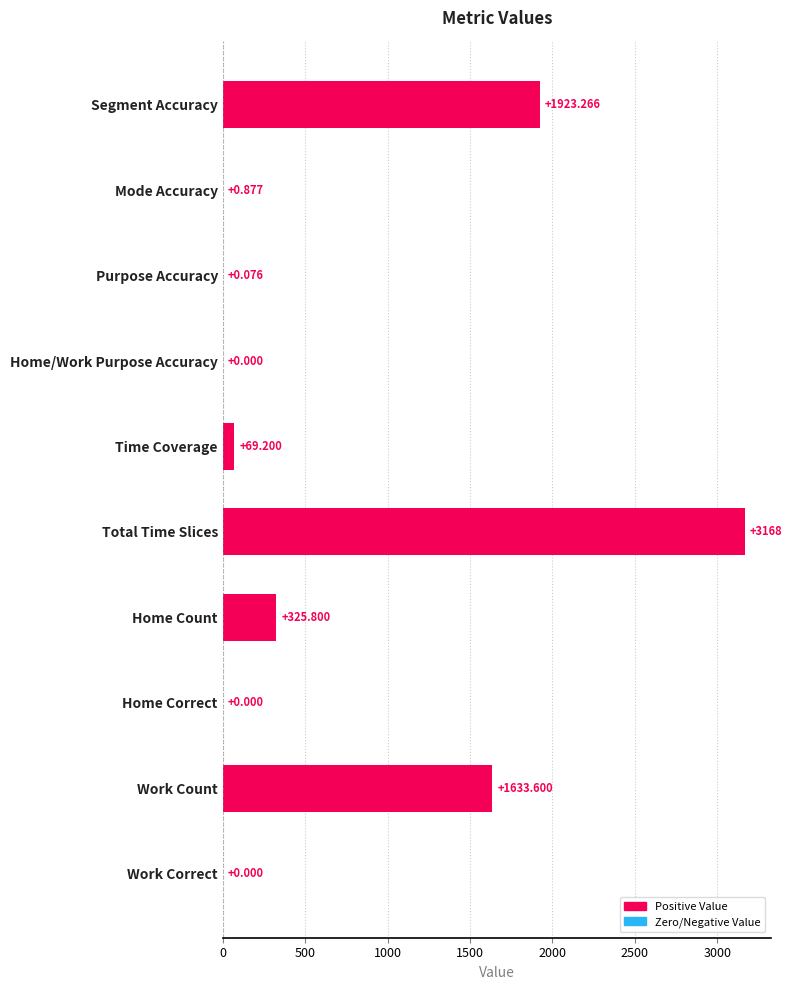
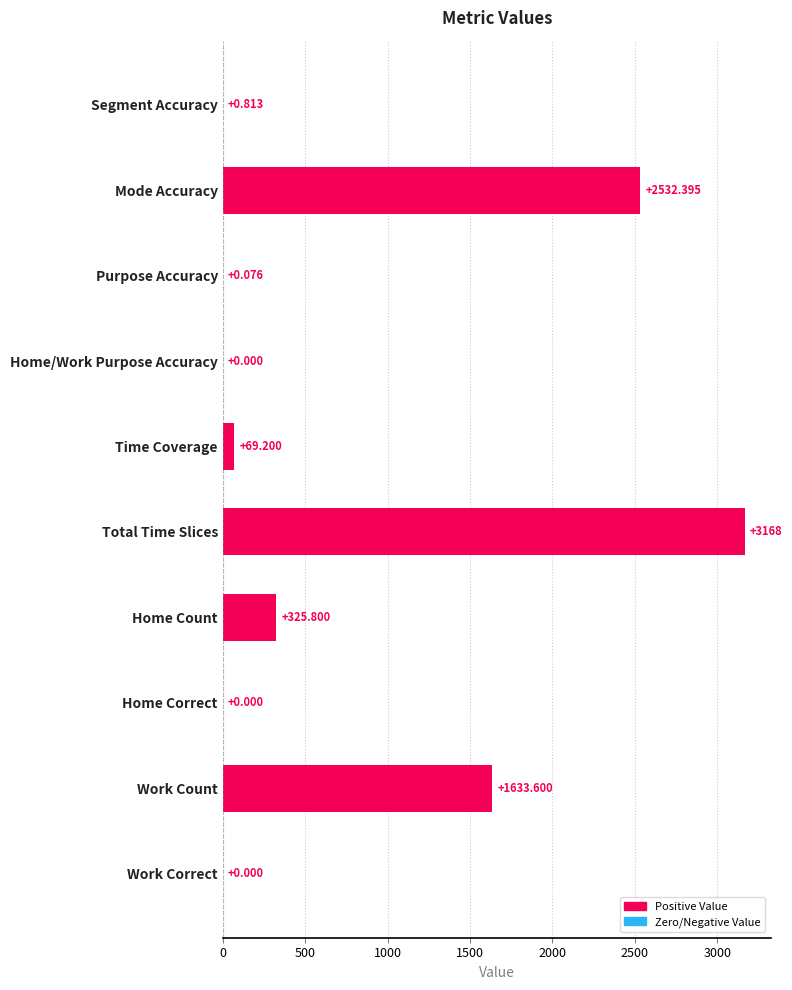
  {
-   "Segment Accuracy": "+1923.266",
-   "Mode Accuracy": "+0.877",
+   "Segment Accuracy": "+0.813",
+   "Mode Accuracy": "+2532.395",
    "Purpose Accuracy": "+0.076",
    "Home/Work Purpose Accuracy": "+0.000",
    "Time Coverage": "+69.200",
    "Total Time Slices": "+3168",
    "Home Count": "+325.800",
    "Home Correct": "+0.000",
    "Work Count": "+1633.600",
    "Work Correct": "+0.000"
  }
